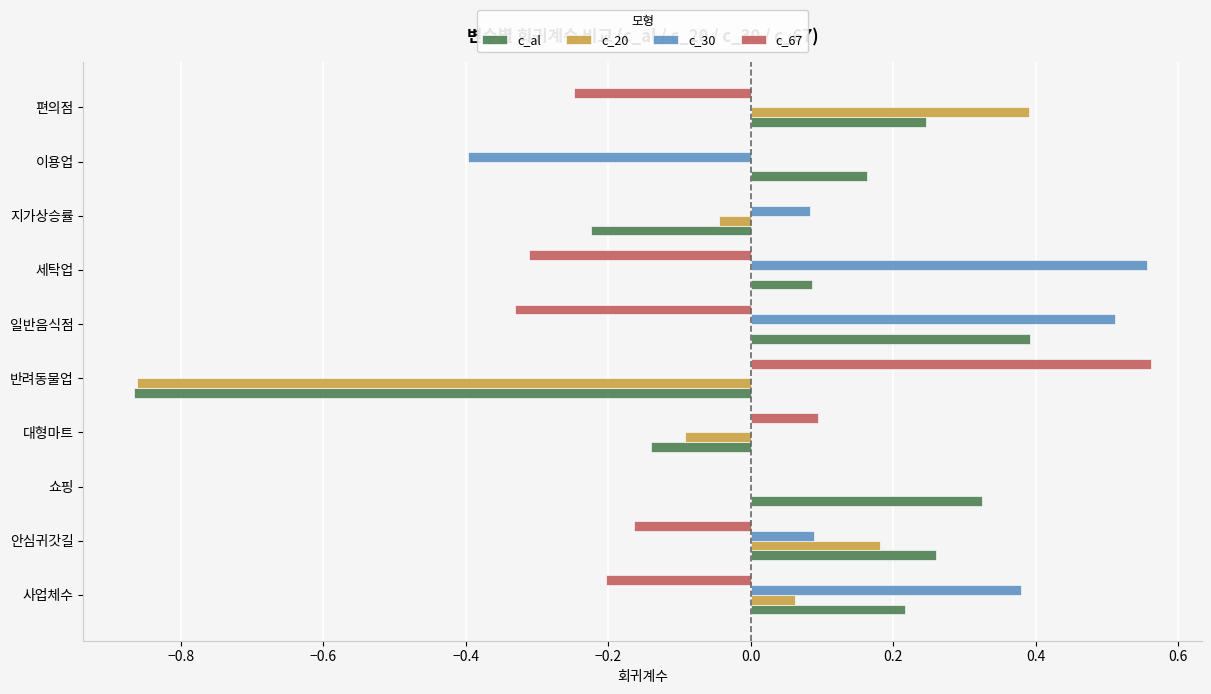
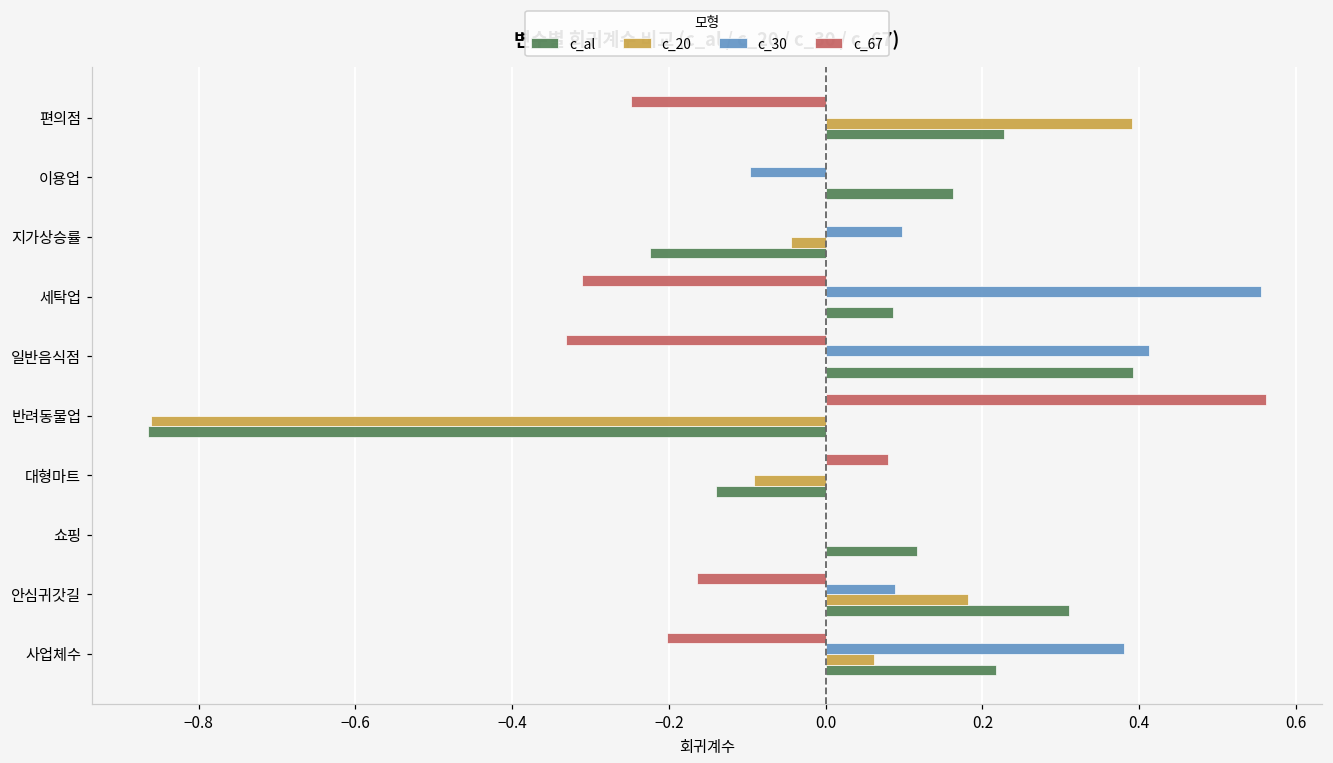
  {
    "c_al": {
-     "편의점": 0.25,
+     "편의점": 0.23,
      "이용업": 0.16,
      "지가상승률": -0.22,
      "세탁업": 0.09,
      "일반음식점": 0.39,
      "반려동물업": -0.87,
      "대형마트": -0.14,
-     "쇼핑": 0.33,
-     "안심귀갓길": 0.26,
+     "쇼핑": 0.12,
+     "안심귀갓길": 0.31,
      "사업체수": 0.22
    },
    "c_20": {
      "편의점": 0.39,
      "이용업": 0.00,
      "지가상승률": -0.04,
      "세탁업": 0.00,
      "일반음식점": 0.00,
      "반려동물업": -0.86,
      "대형마트": -0.09,
      "쇼핑": 0.00,
      "안심귀갓길": 0.18,
      "사업체수": 0.06
    },
    "c_30": {
      "편의점": 0.00,
-     "이용업": -0.40,
-     "지가상승률": 0.08,
+     "이용업": -0.10,
+     "지가상승률": 0.10,
      "세탁업": 0.56,
-     "일반음식점": 0.51,
+     "일반음식점": 0.41,
      "반려동물업": 0.00,
      "대형마트": 0.00,
      "쇼핑": 0.00,
      "안심귀갓길": 0.09,
      "사업체수": 0.38
    },
    "c_67": {
      "편의점": -0.25,
      "이용업": 0.00,
      "지가상승률": 0.00,
      "세탁업": -0.31,
      "일반음식점": -0.33,
      "반려동물업": 0.56,
-     "대형마트": 0.10,
+     "대형마트": 0.08,
      "쇼핑": 0.00,
      "안심귀갓길": -0.16,
      "사업체수": -0.20
    }
  }
